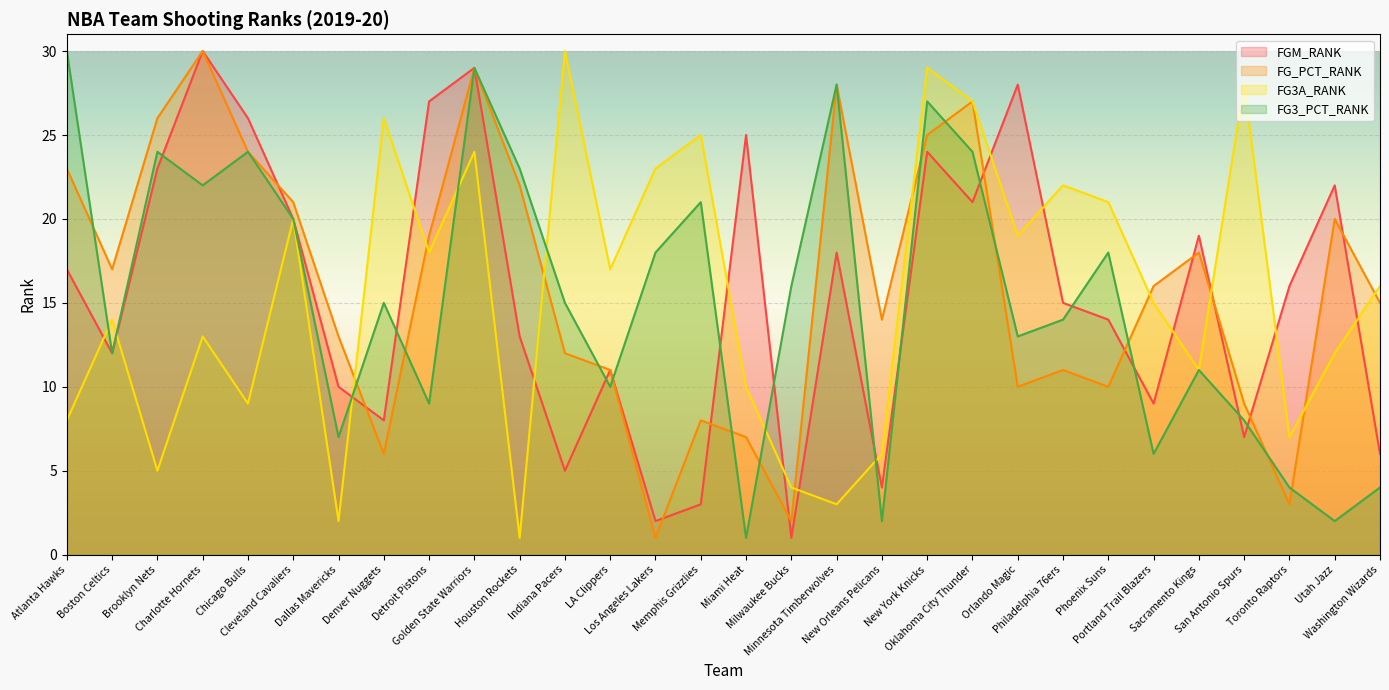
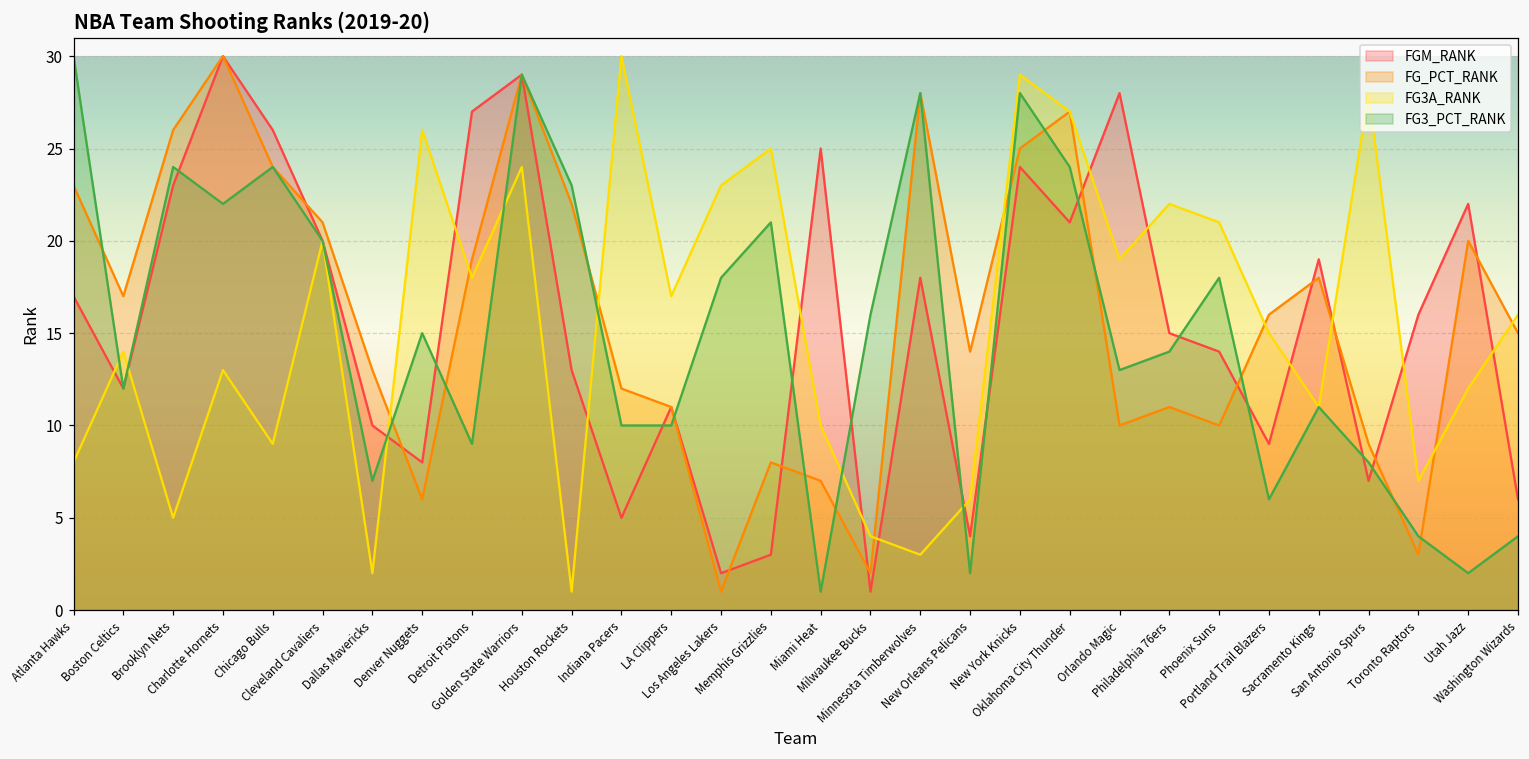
  {
    "FG3_PCT_RANK": {
      "Atlanta Hawks": 30,
      "Brooklyn Nets": 24,
      "Charlotte Hornets": 22,
      "Dallas Mavericks": 7,
      "Denver Nuggets": 15,
      "Detroit Pistons": 9,
      "Houston Rockets": 23,
-     "Indiana Pacers": 15,
+     "Indiana Pacers": 10,
      "LA Clippers": 10,
      "Los Angeles Lakers": 18,
      "Memphis Grizzlies": 21,
      "Miami Heat": 1,
      "Milwaukee Bucks": 16,
      "New Orleans Pelicans": 2,
-     "New York Knicks": 27,
+     "New York Knicks": 28,
      "Oklahoma City Thunder": 24,
      "Orlando Magic": 13,
      "Philadelphia 76ers": 14,
      "Phoenix Suns": 18,
      "Portland Trail Blazers": 6,
      "San Antonio Spurs": 8,
      "Toronto Raptors": 4,
      "Utah Jazz": 2,
      "Washington Wizards": 4
    }
  }
